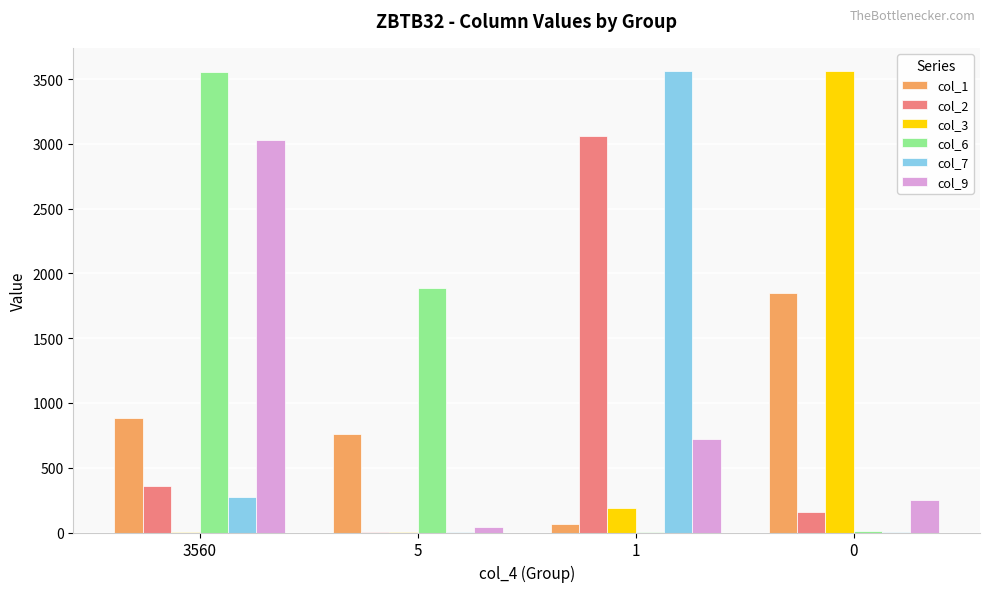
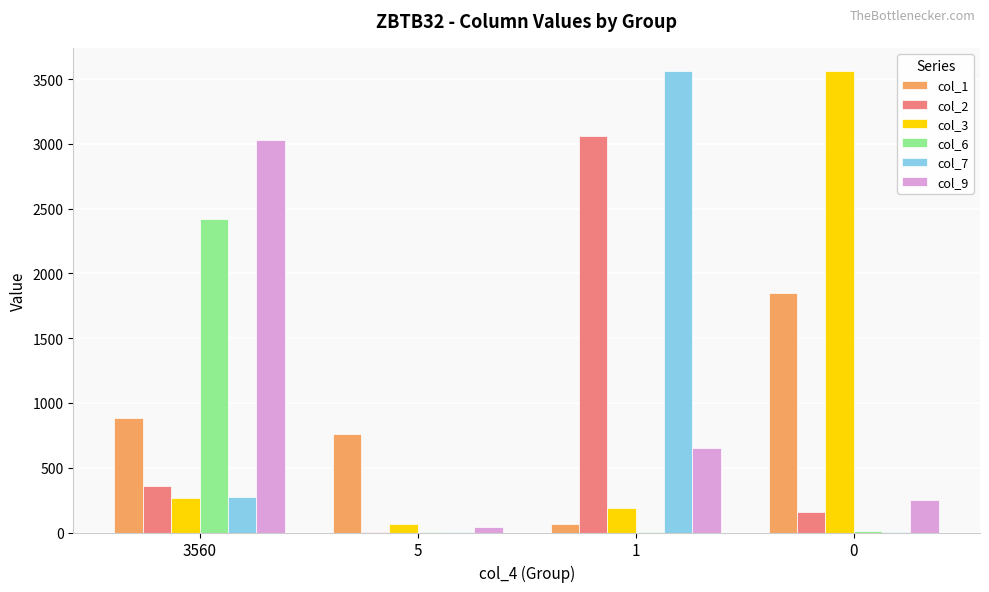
  {
    "col_3": {
-     "3560": 10,
-     "5": 0,
+     "3560": 270,
+     "5": 70,
      "1": 190,
      "0": 3560
    },
    "col_6": {
-     "3560": 3560,
-     "5": 1890
+     "3560": 2420,
+     "5": 0
    },
    "col_7": {
      "3560": 270,
      "1": 3560
    },
    "col_9": {
      "3560": 3030,
      "5": 40,
-     "1": 720,
+     "1": 650,
      "0": 250
    }
  }
